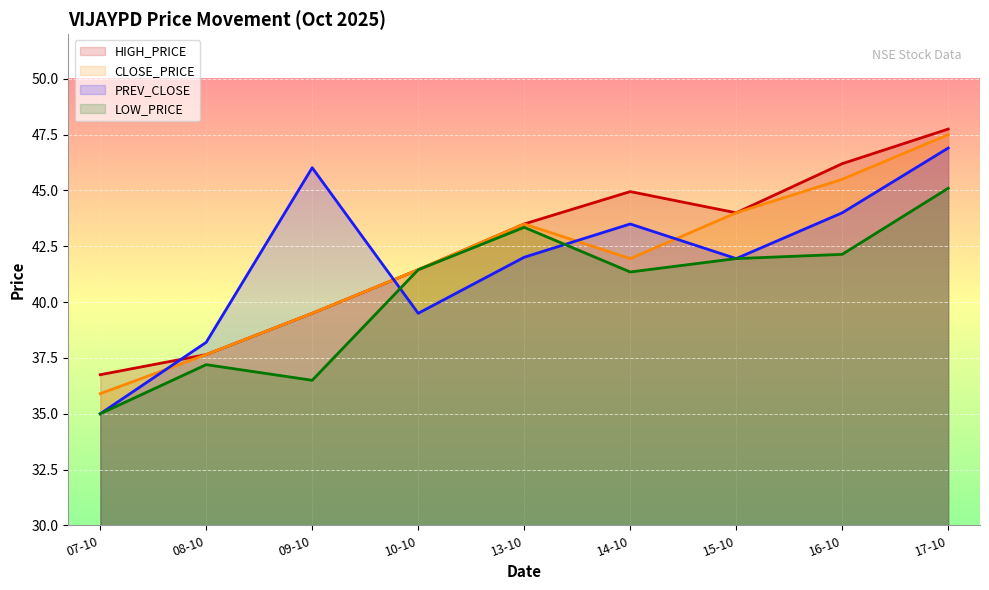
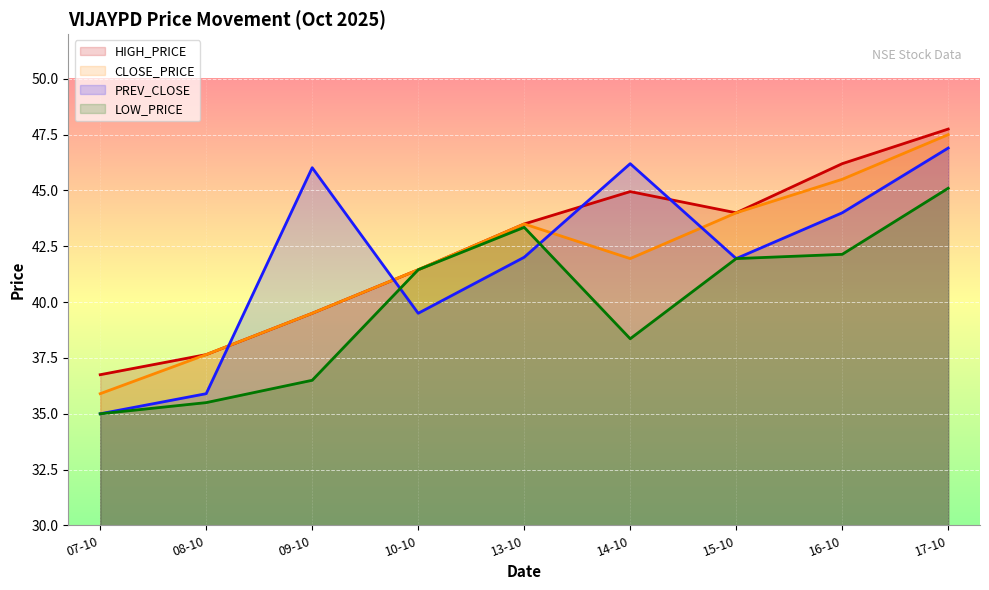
  {
    "PREV_CLOSE": {
-     "08-10": 38.2,
+     "08-10": 35.9,
      "09-10": 46.0,
      "10-10": 39.5,
      "13-10": 42.0,
-     "14-10": 43.5,
+     "14-10": 46.2,
      "16-10": 44.0,
      "17-10": 46.9
    },
    "LOW_PRICE": {
-     "08-10": 37.2,
+     "08-10": 35.5,
      "09-10": 36.5,
      "13-10": 43.4,
-     "14-10": 41.4,
+     "14-10": 38.4,
      "16-10": 42.1,
      "17-10": 45.1
    }
  }
